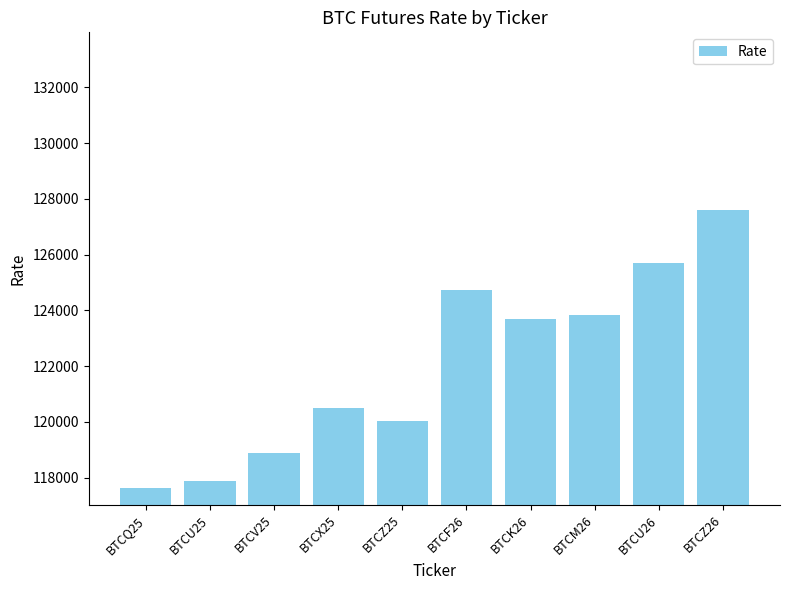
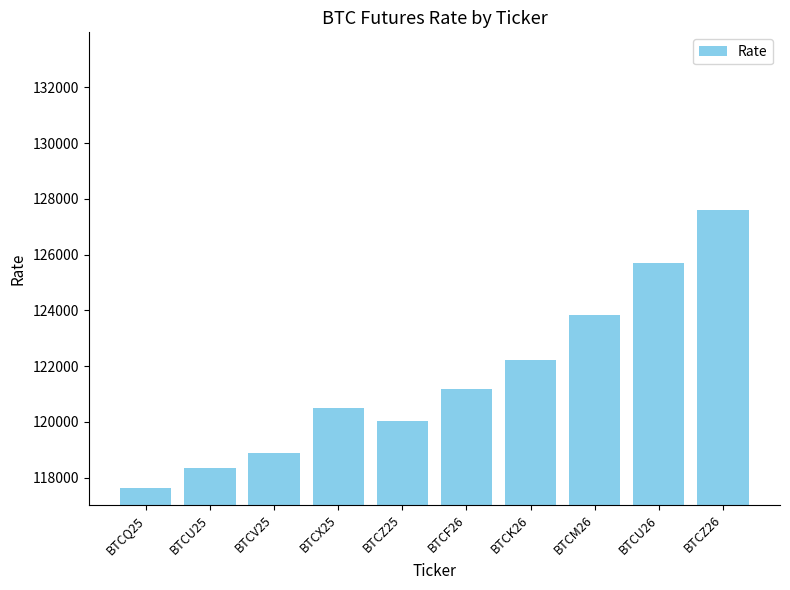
  {
    "BTCQ25": 117600,
-   "BTCU25": 117900,
+   "BTCU25": 118400,
    "BTCV25": 118900,
    "BTCX25": 120500,
    "BTCZ25": 120000,
-   "BTCF26": 124700,
-   "BTCK26": 123700,
+   "BTCF26": 121200,
+   "BTCK26": 122200,
    "BTCM26": 123800,
    "BTCU26": 125700,
    "BTCZ26": 127600
  }
